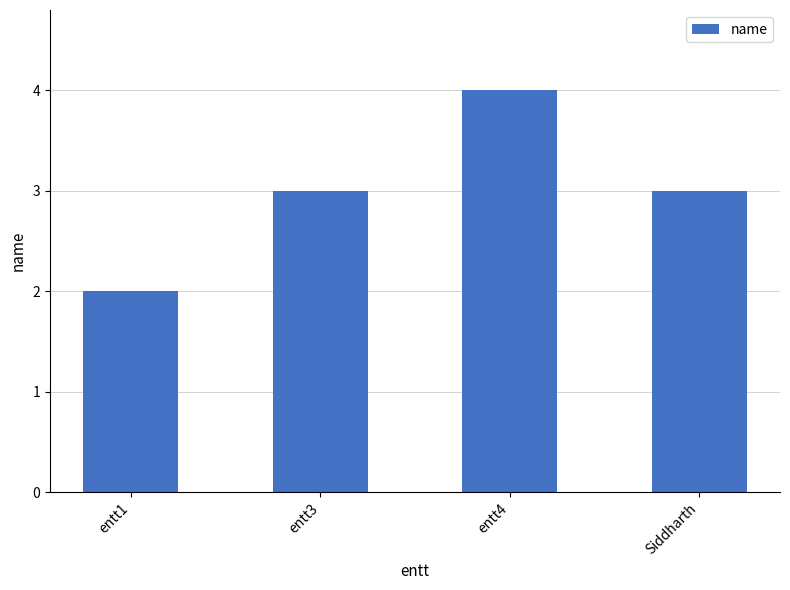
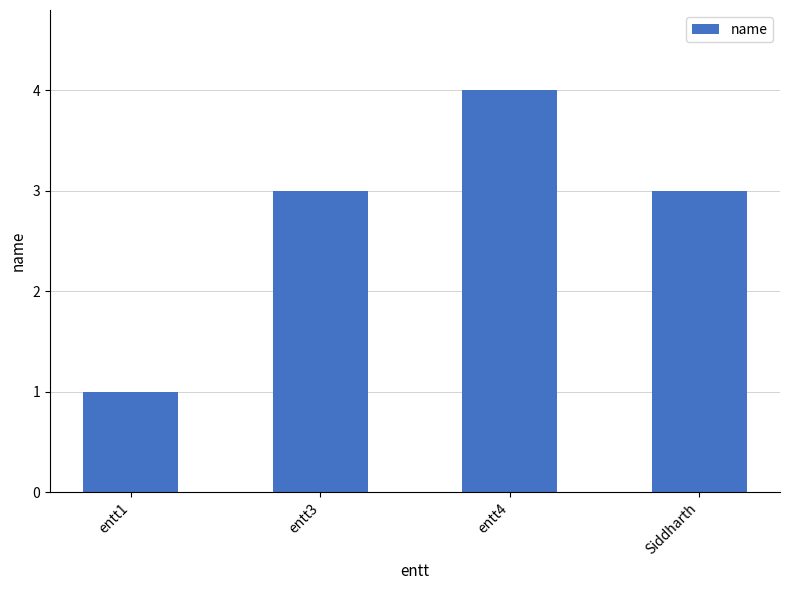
  {
-   "entt1": 2,
+   "entt1": 1,
    "entt3": 3,
    "entt4": 4,
    "Siddharth": 3
  }
